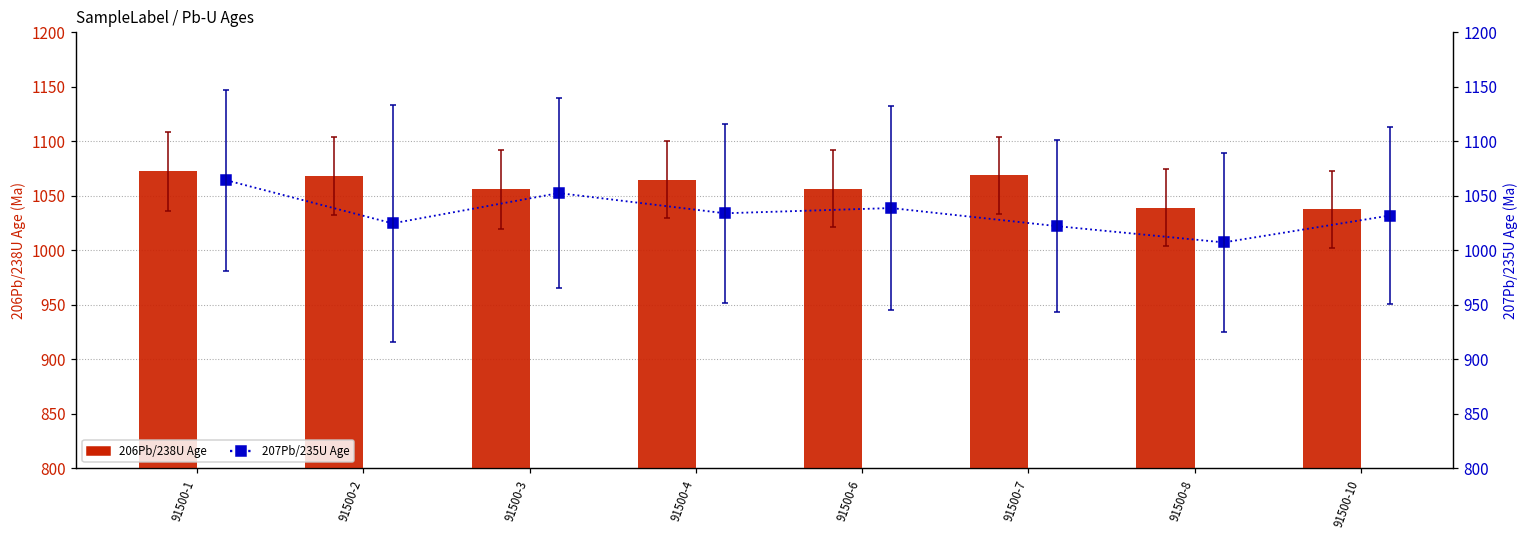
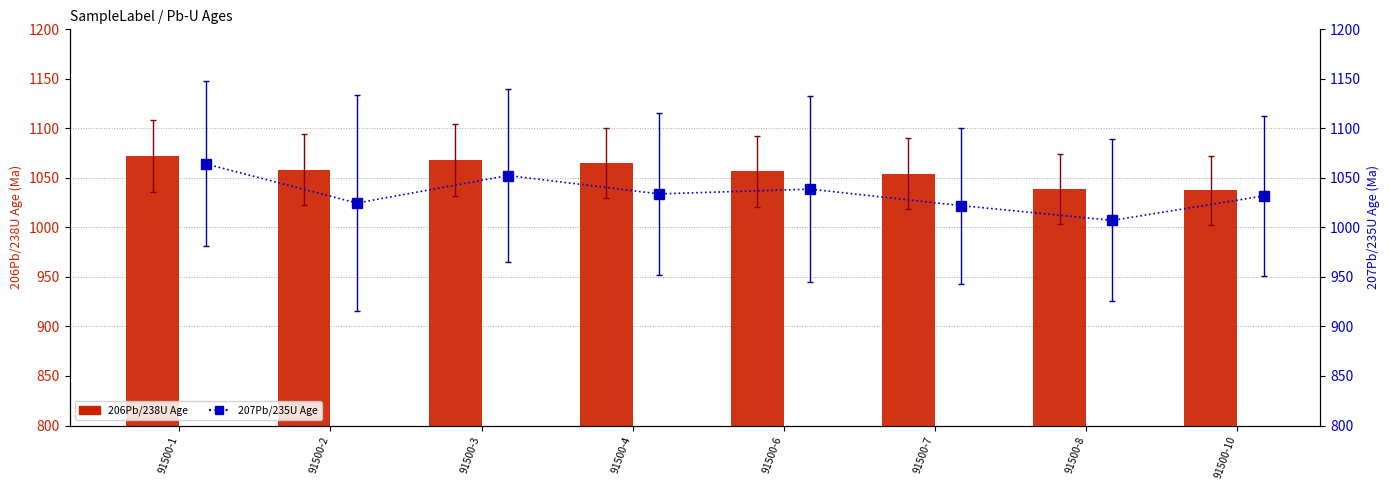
  {
    "206Pb/238U Age": {
      "91500-1": 1070,
-     "91500-2": 1070,
-     "91500-3": 1060,
+     "91500-2": 1060,
+     "91500-3": 1070,
      "91500-4": 1060,
      "91500-6": 1060,
-     "91500-7": 1070,
+     "91500-7": 1050,
      "91500-8": 1040,
      "91500-10": 1040
    }
  }
